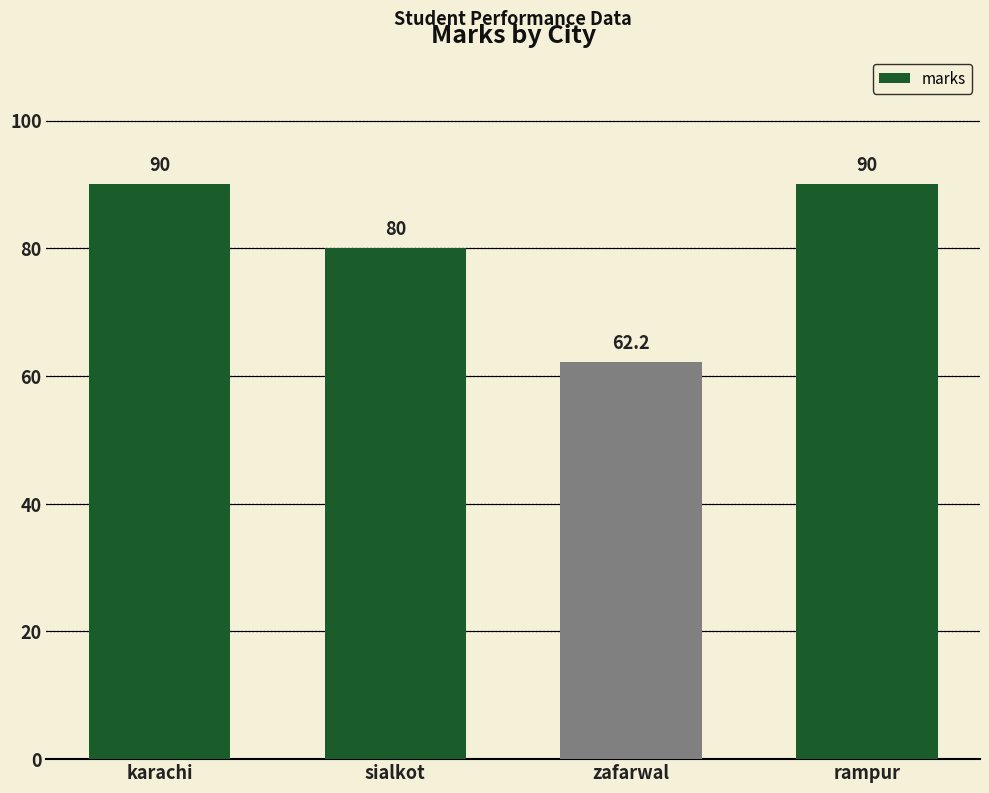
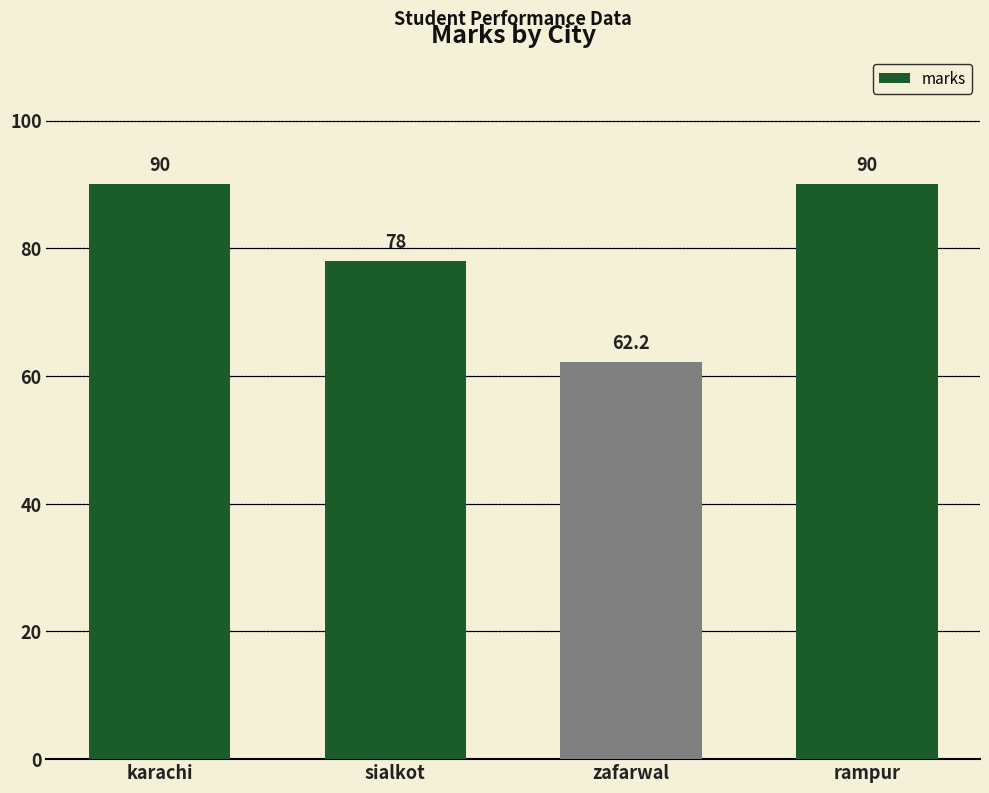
  {
    "karachi": 90,
-   "sialkot": 80,
+   "sialkot": 78,
    "zafarwal": 62.2,
    "rampur": 90
  }
